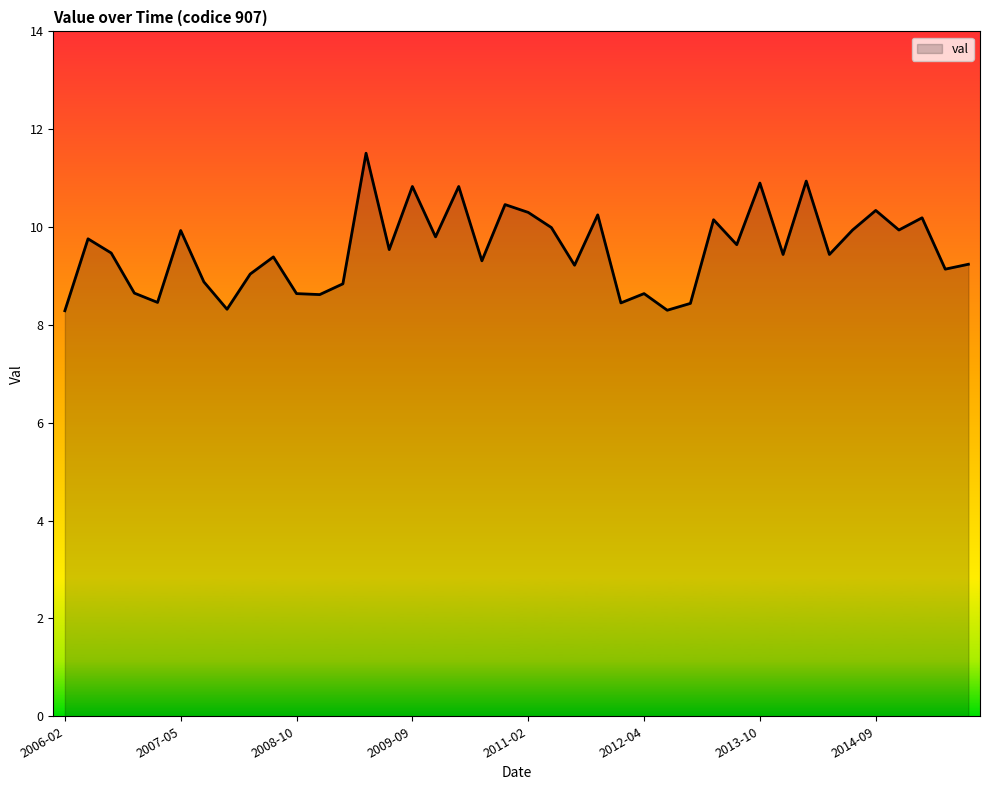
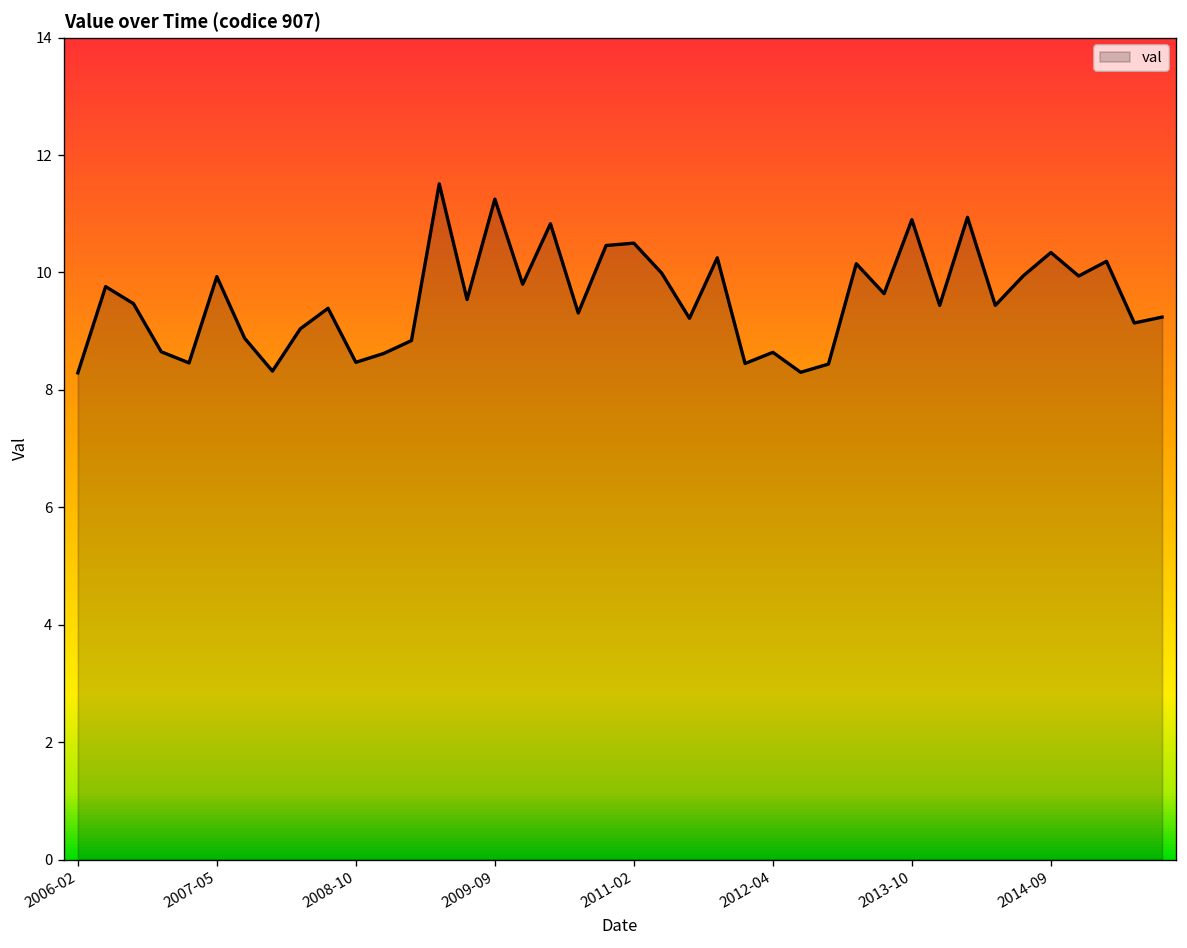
  {
    "2006-02": 8.3,
    "2007-05": 9.9,
-   "2008-10": 8.6,
-   "2009-09": 10.8,
-   "2011-02": 10.3,
+   "2008-10": 8.5,
+   "2009-09": 11.3,
+   "2011-02": 10.5,
    "2012-04": 8.6,
    "2013-10": 10.9,
    "2014-09": 10.3
  }
